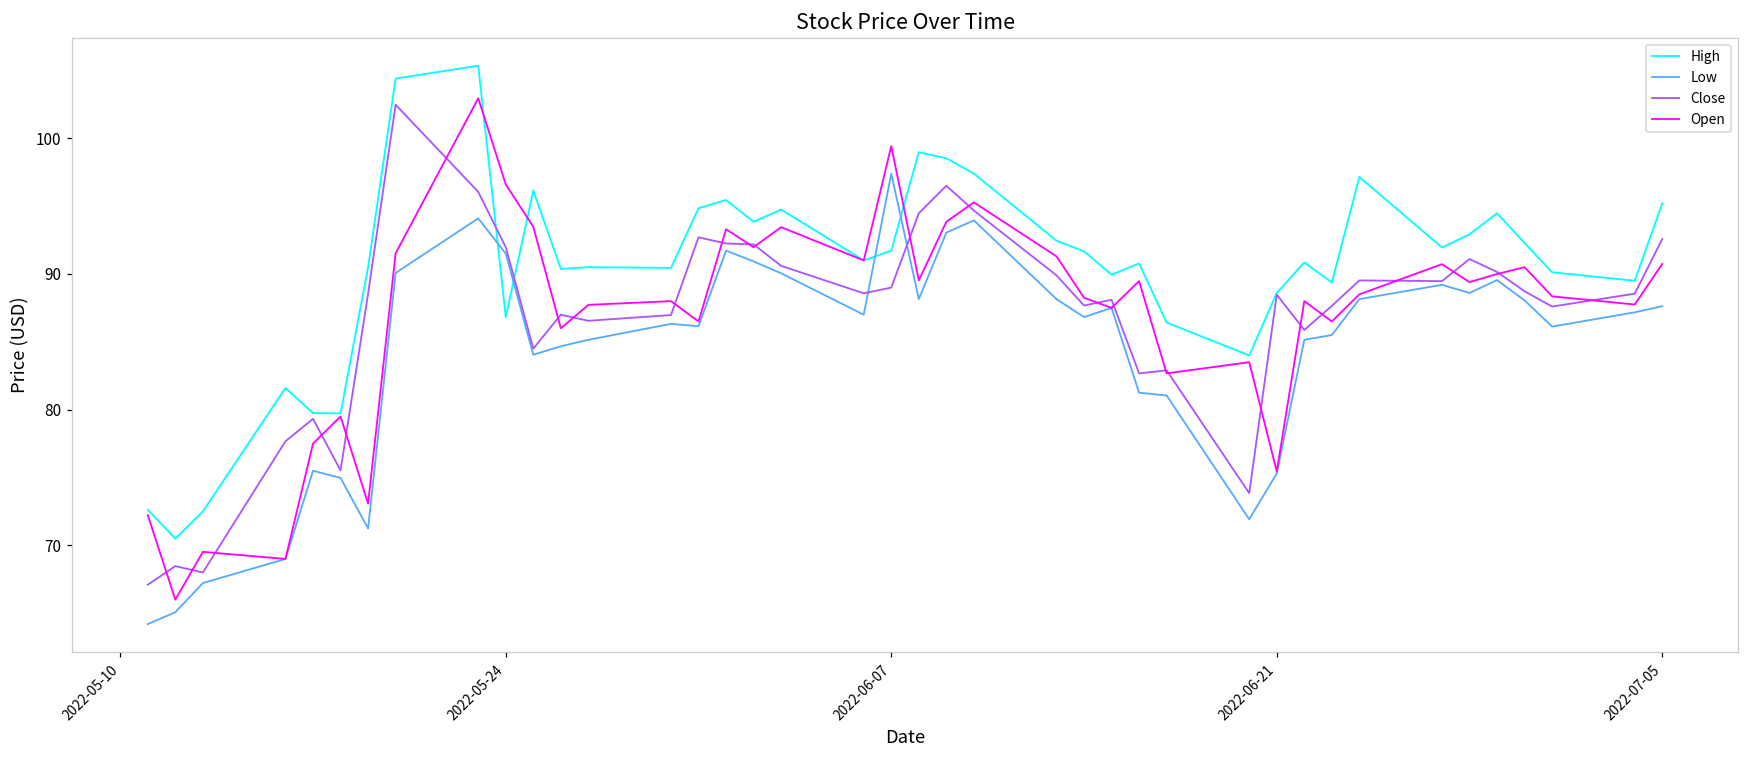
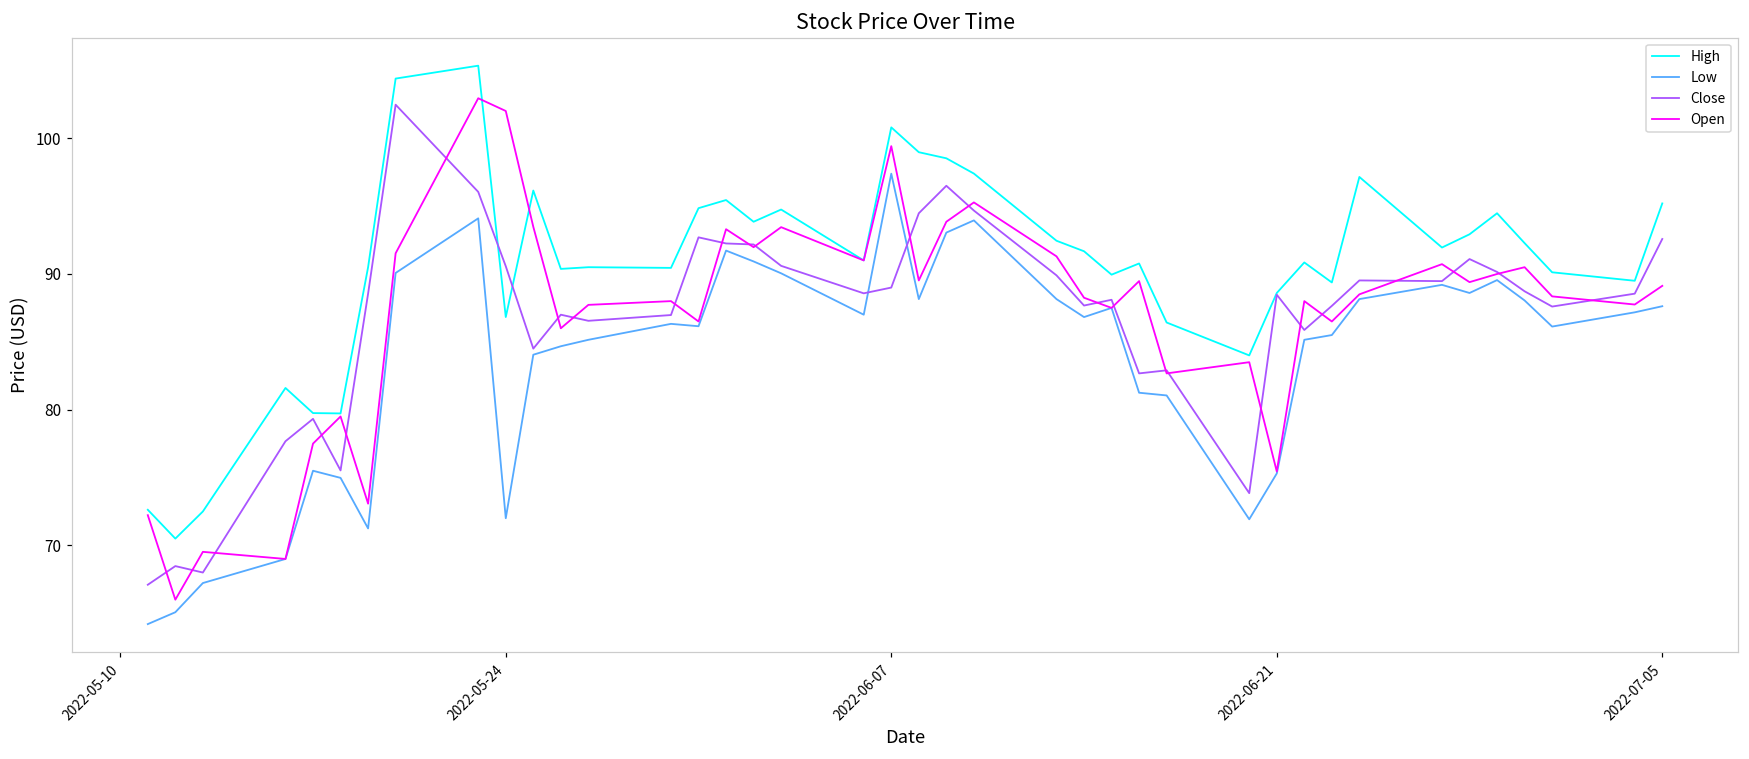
  {
    "High": {
      "2022-05-24": 86.8,
-     "2022-06-07": 91.7,
+     "2022-06-07": 100.8,
      "2022-07-05": 95.2
    },
    "Low": {
-     "2022-05-24": 91.5,
+     "2022-05-24": 72.0,
      "2022-06-07": 97.4,
      "2022-07-05": 87.6
    },
    "Close": {
-     "2022-05-24": 92.0,
+     "2022-05-24": 90.6,
      "2022-06-07": 89.0,
      "2022-07-05": 92.6
    },
    "Open": {
-     "2022-05-24": 96.6,
+     "2022-05-24": 102.0,
      "2022-06-07": 99.4,
-     "2022-07-05": 90.7
+     "2022-07-05": 89.1
    }
  }
